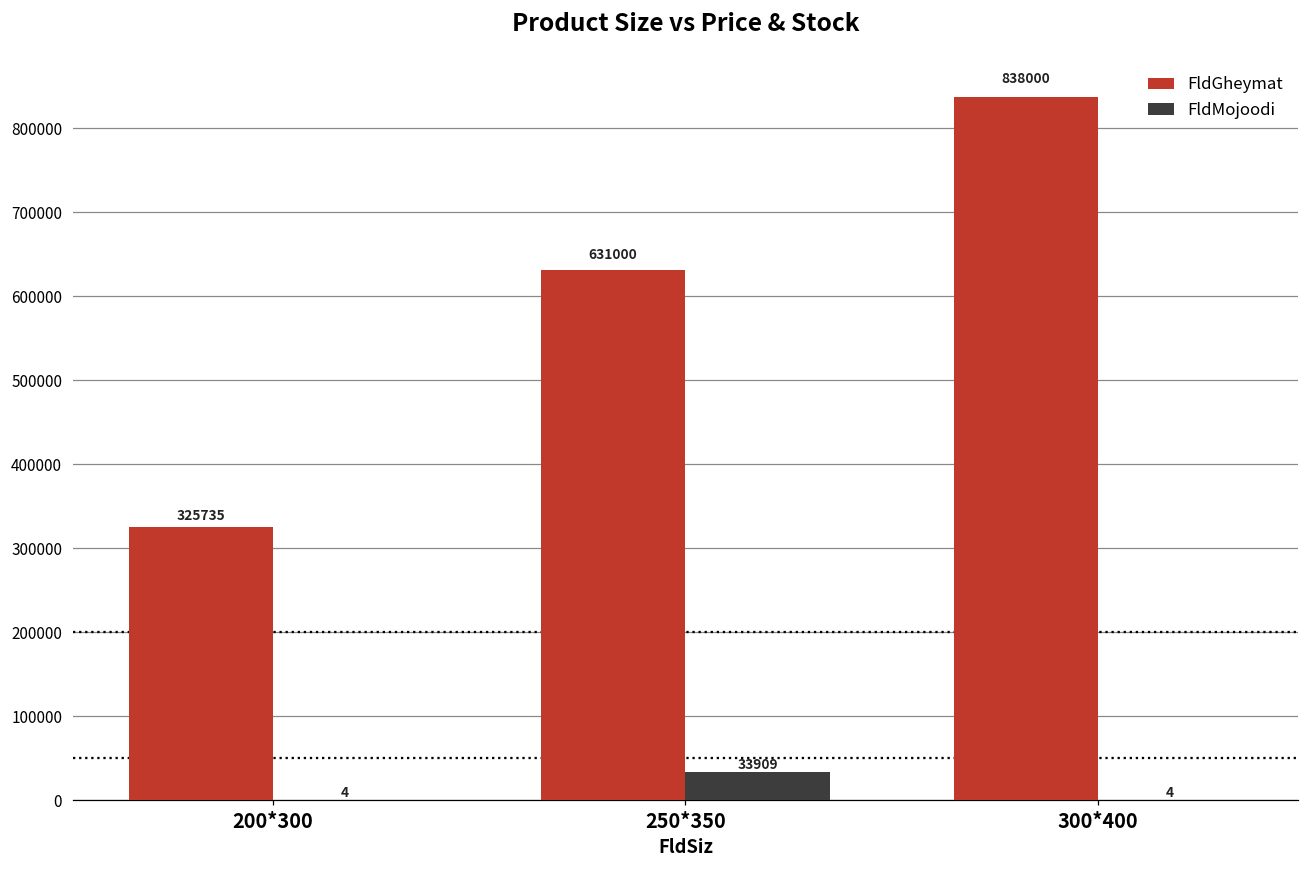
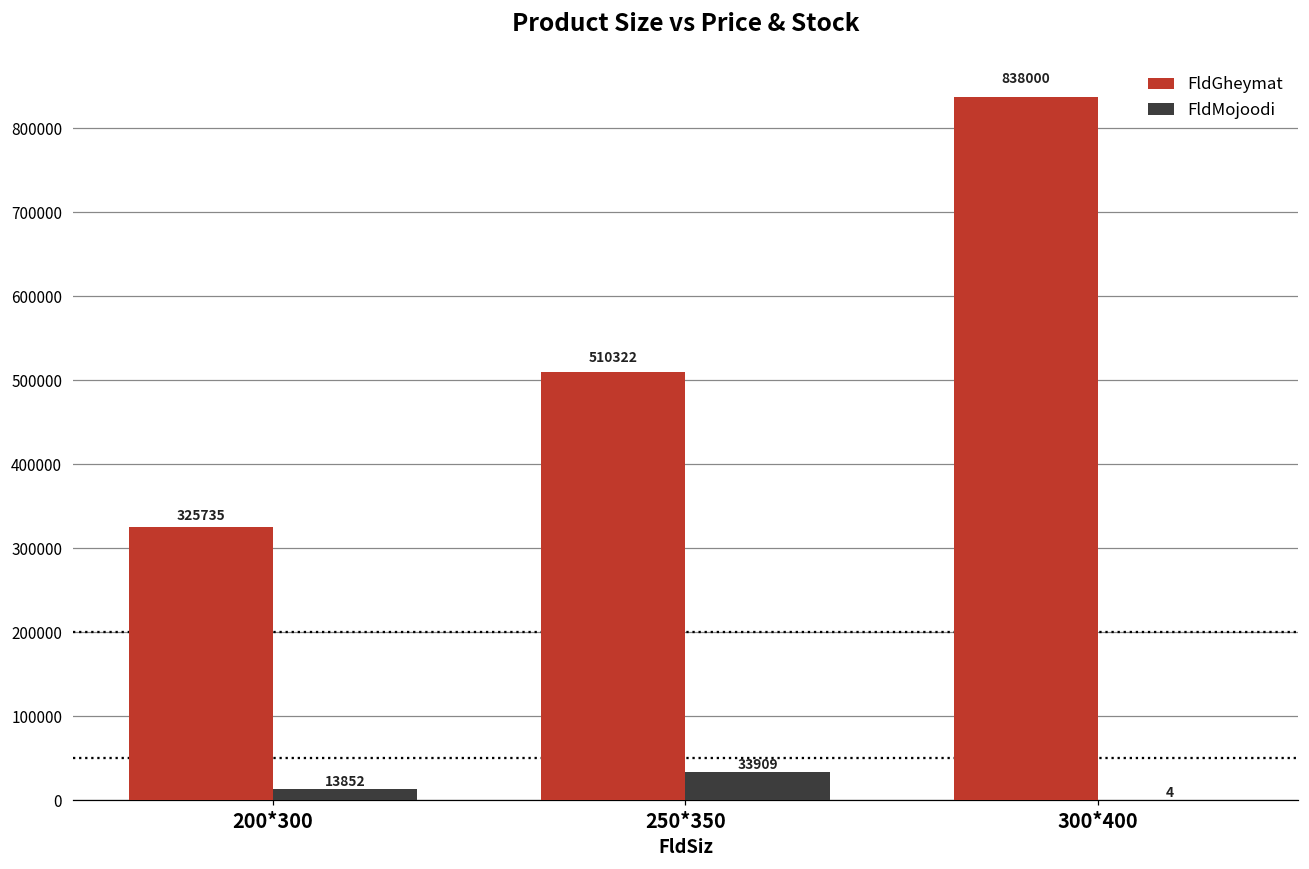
  {
    "FldGheymat": {
      "200*300": 325735,
-     "250*350": 631000,
+     "250*350": 510322,
      "300*400": 838000
    },
    "FldMojoodi": {
-     "200*300": 4,
+     "200*300": 13852,
      "250*350": 33909,
      "300*400": 4
    }
  }
